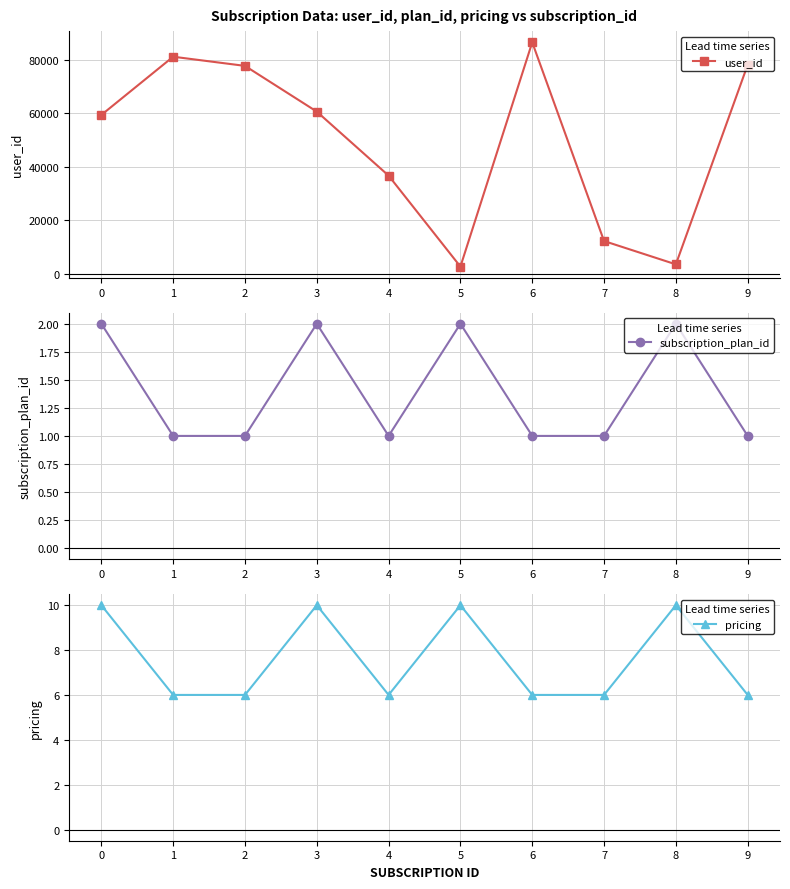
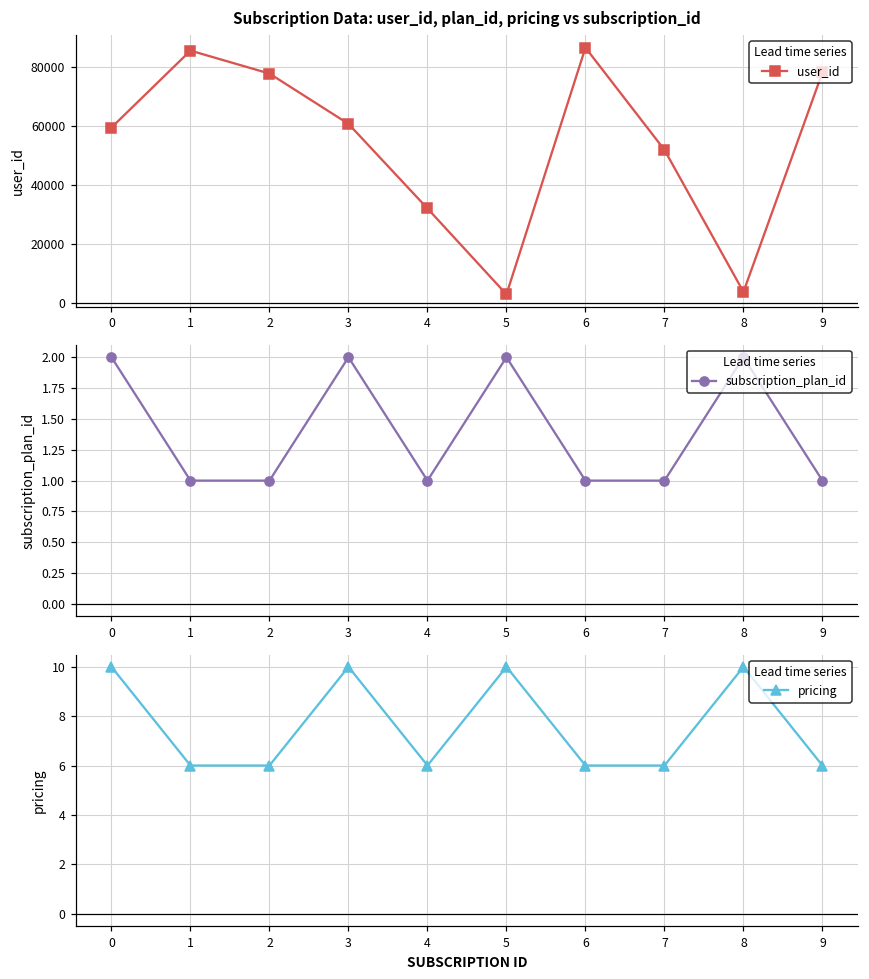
  {
    "Subscription Data: user_id, plan_id, pricing vs subscription_id": {
      "0": 59000,
-     "1": 81000,
+     "1": 86000,
      "2": 78000,
      "3": 61000,
-     "4": 37000,
+     "4": 32000,
      "5": 3000,
      "6": 87000,
-     "7": 12000,
+     "7": 52000,
      "8": 4000
    }
  }
